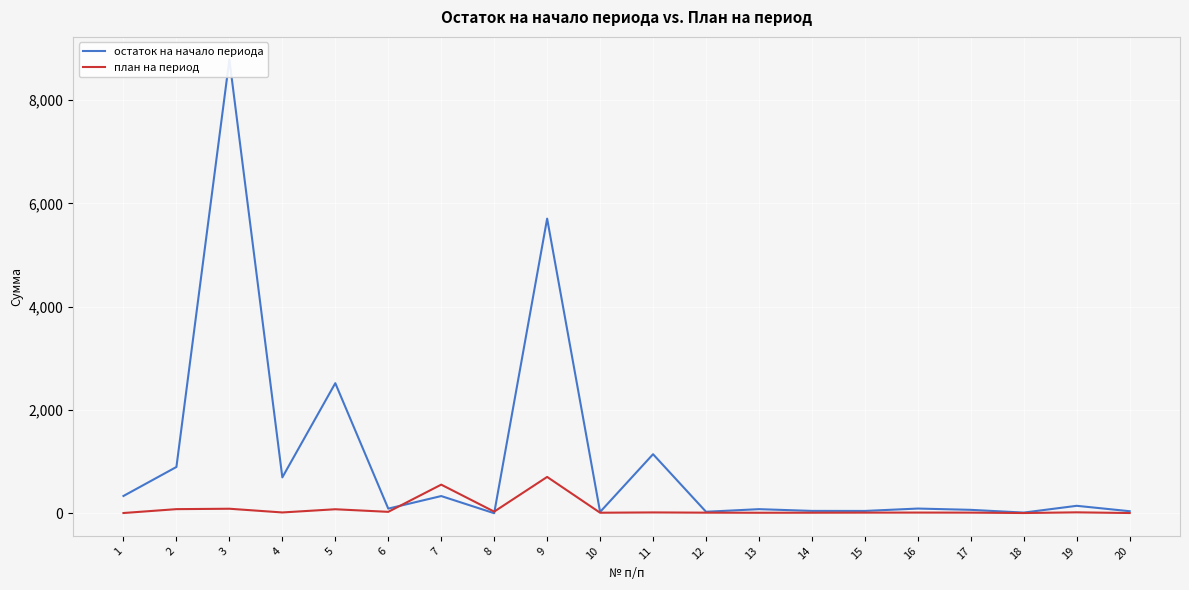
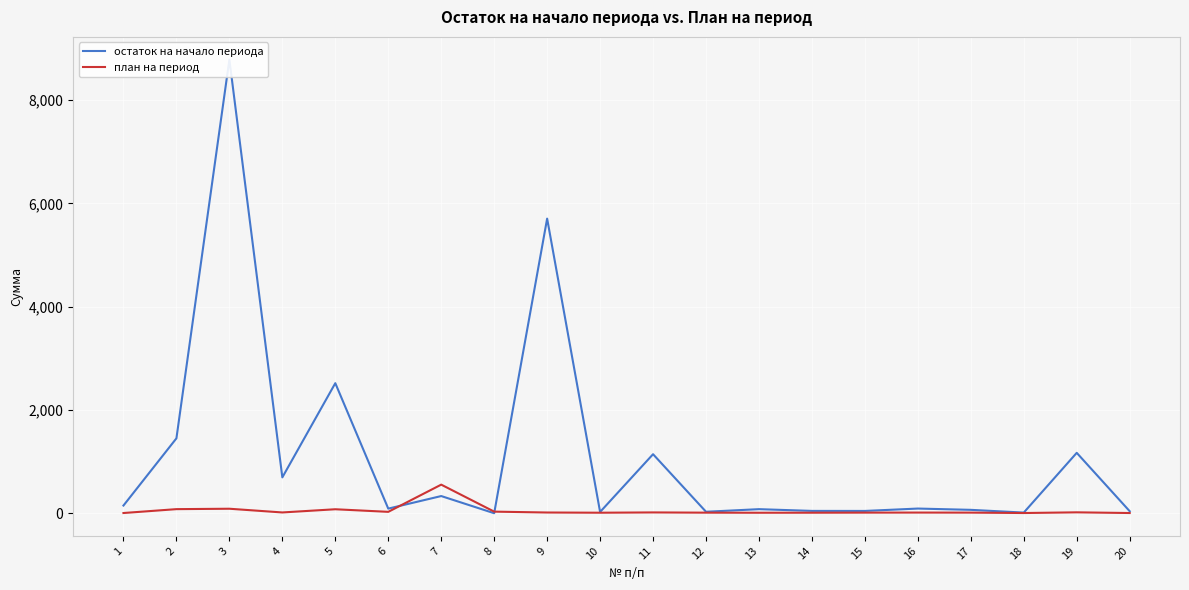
  {
    "остаток на начало периода": {
-     "1": "300",
-     "2": "900",
+     "1": "100",
+     "2": "1,500",
      "4": "700",
      "5": "2,500",
      "6": "100",
      "7": "300",
      "9": "5,700",
      "11": "1,100",
      "13": "100",
      "16": "100",
      "17": "100",
-     "19": "100"
+     "19": "1,200"
    },
    "план на период": {
      "1": "0",
      "2": "100",
      "3": "100",
      "4": "0",
      "5": "100",
      "6": "0",
      "7": "600",
-     "9": "700",
+     "9": "0",
      "11": "0",
      "13": "0",
      "16": "0",
      "17": "0",
      "19": "0"
    }
  }
